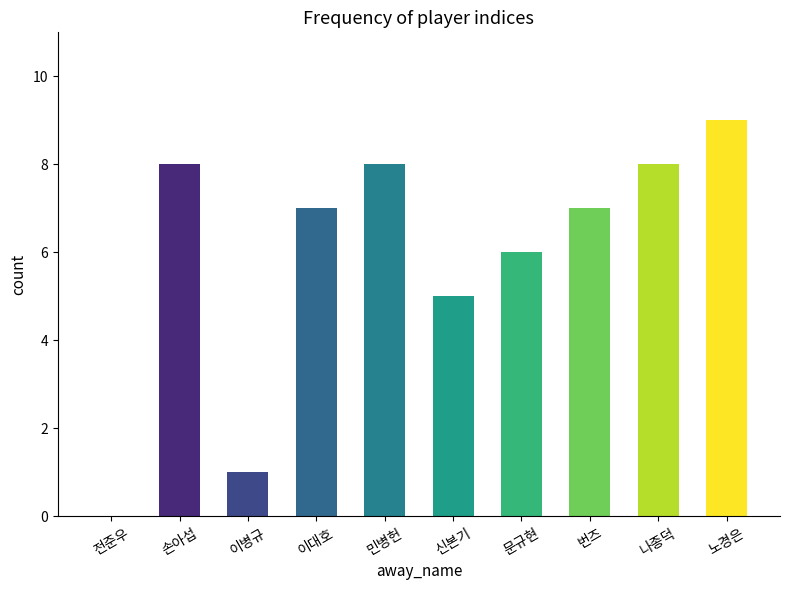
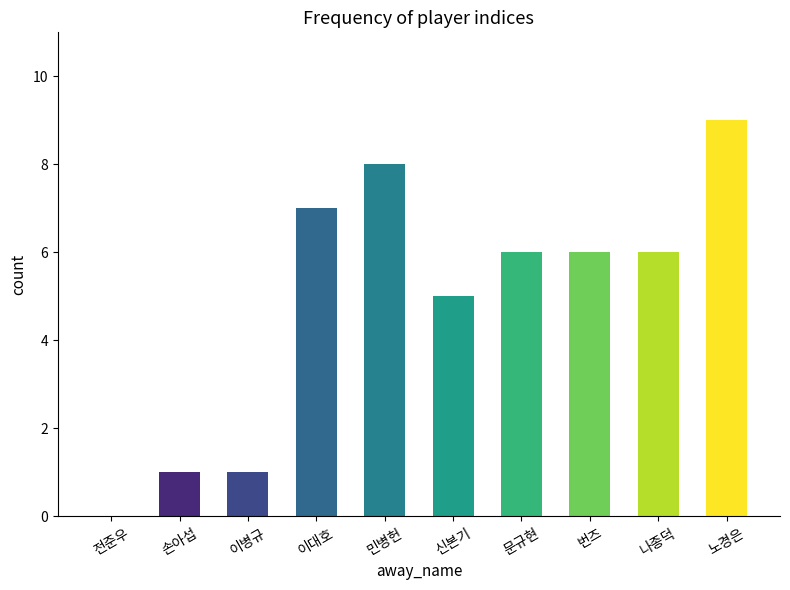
  {
    "전준우": 0,
-   "손아섭": 8,
+   "손아섭": 1,
    "이병규": 1,
    "이대호": 7,
    "민병헌": 8,
    "신본기": 5,
    "문규현": 6,
-   "번즈": 7,
-   "나종덕": 8,
+   "번즈": 6,
+   "나종덕": 6,
    "노경은": 9
  }
